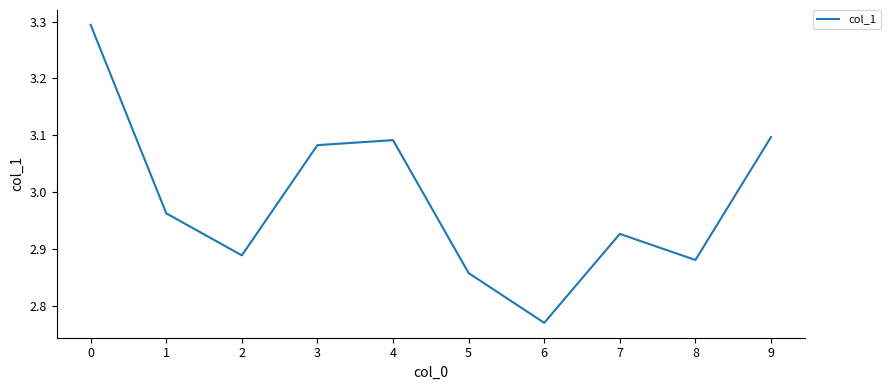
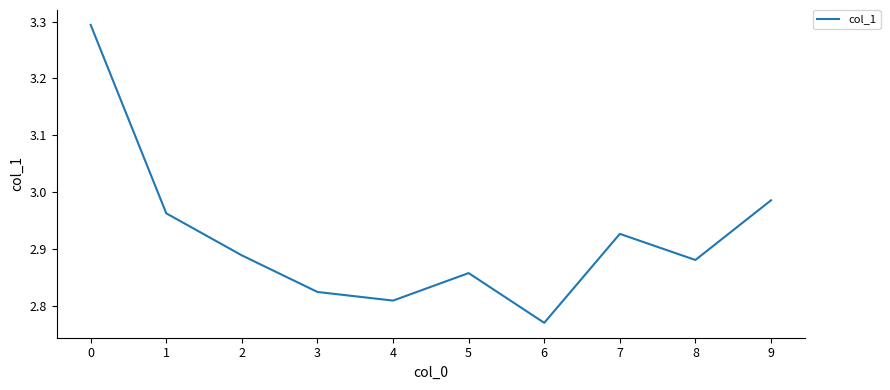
  {
    "0": 3.29,
    "1": 2.96,
    "2": 2.89,
-   "3": 3.08,
-   "4": 3.09,
+   "3": 2.82,
+   "4": 2.81,
    "5": 2.86,
    "6": 2.77,
    "7": 2.93,
    "8": 2.88,
-   "9": 3.10
+   "9": 2.99
  }
